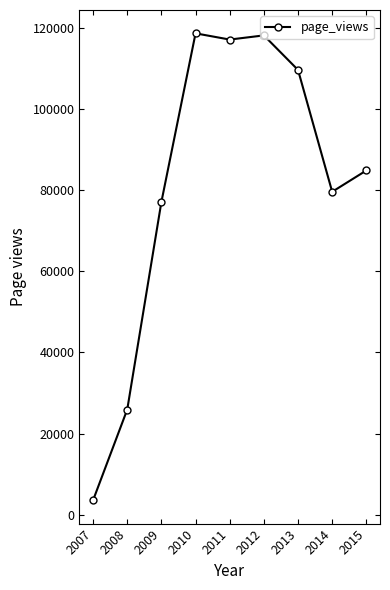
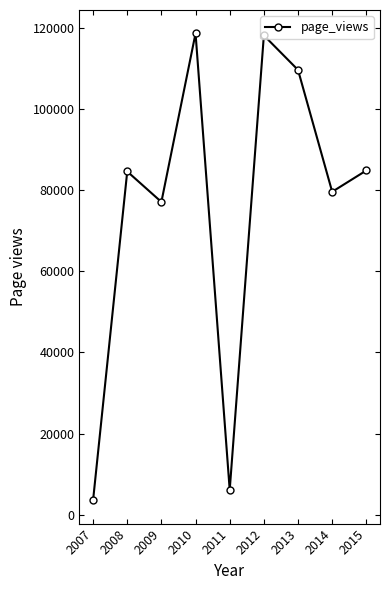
  {
    "2007": 4000,
-   "2008": 26000,
+   "2008": 85000,
    "2009": 77000,
    "2010": 119000,
-   "2011": 117000,
+   "2011": 6000,
    "2013": 110000,
    "2014": 80000,
    "2015": 85000
  }
